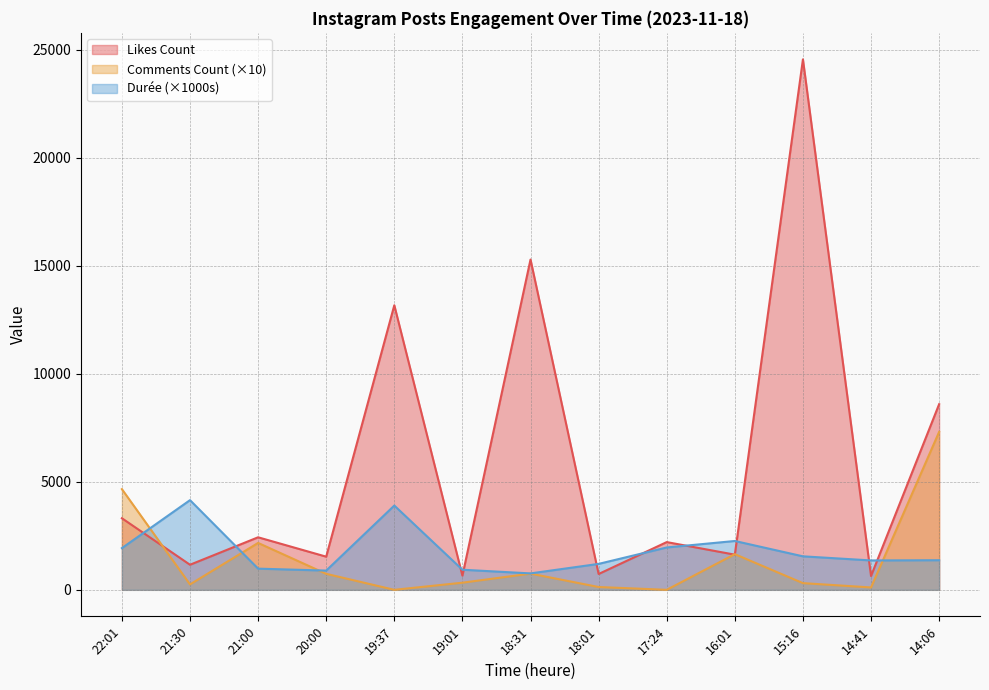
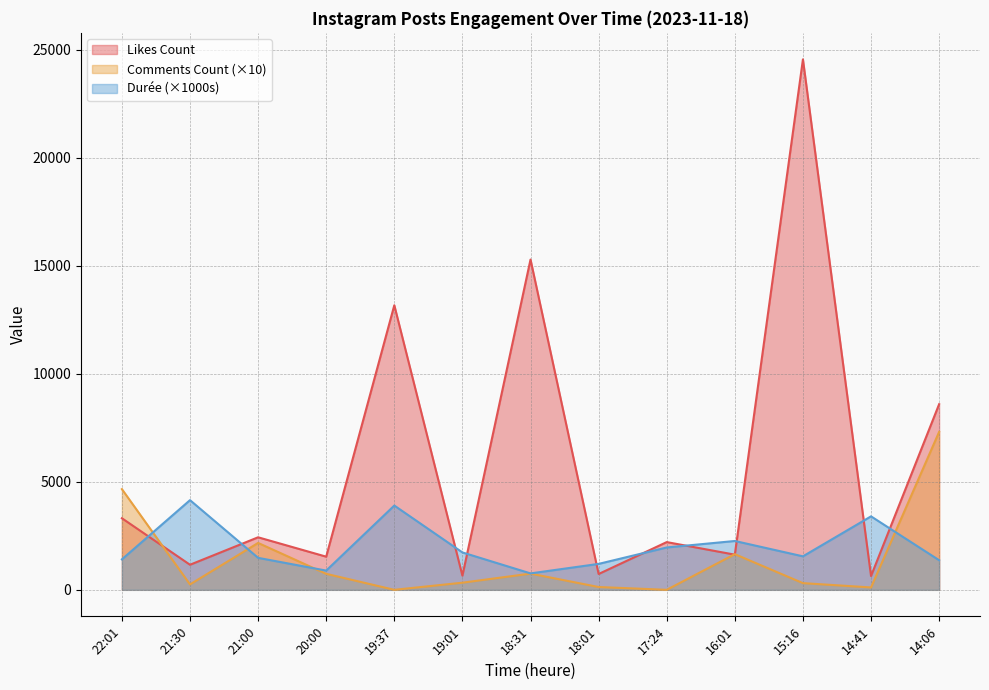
  {
    "Durée (×1000s)": {
-     "22:01": 1900,
+     "22:01": 1400,
      "21:30": 4200,
-     "21:00": 1000,
+     "21:00": 1500,
      "20:00": 900,
      "19:37": 3900,
-     "19:01": 900,
+     "19:01": 1700,
      "18:01": 1200,
      "17:24": 2000,
      "16:01": 2300,
      "15:16": 1600,
-     "14:41": 1400,
+     "14:41": 3400,
      "14:06": 1400
    }
  }
